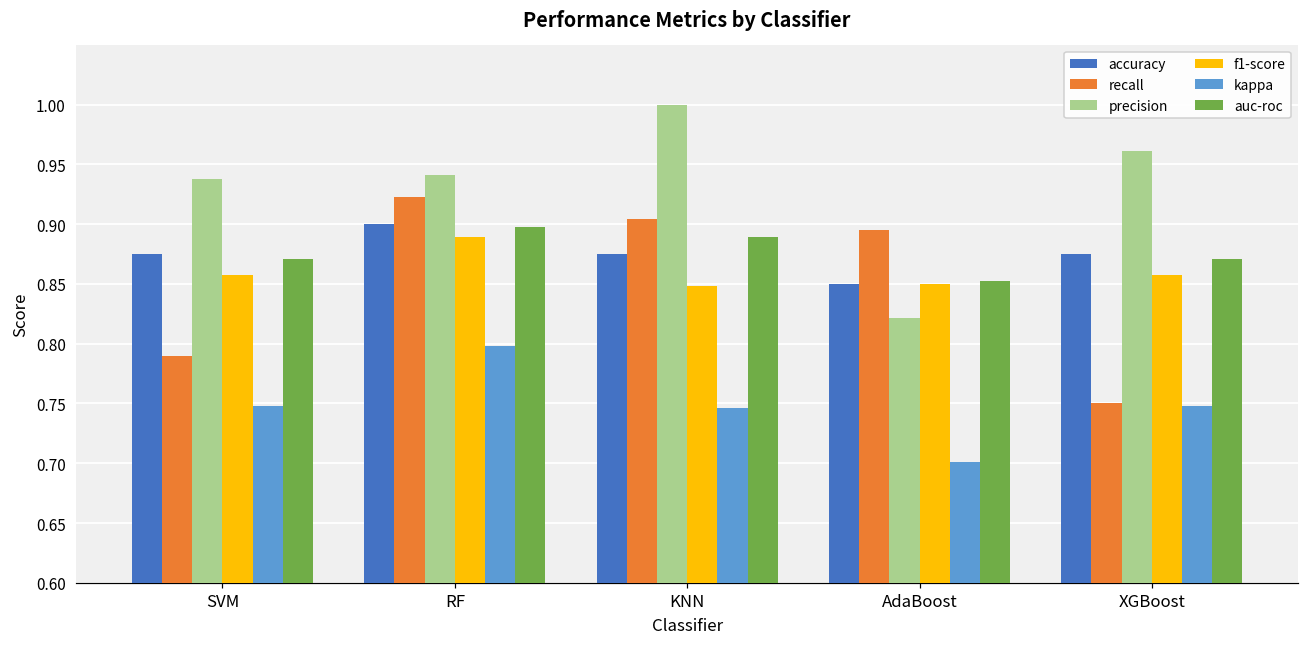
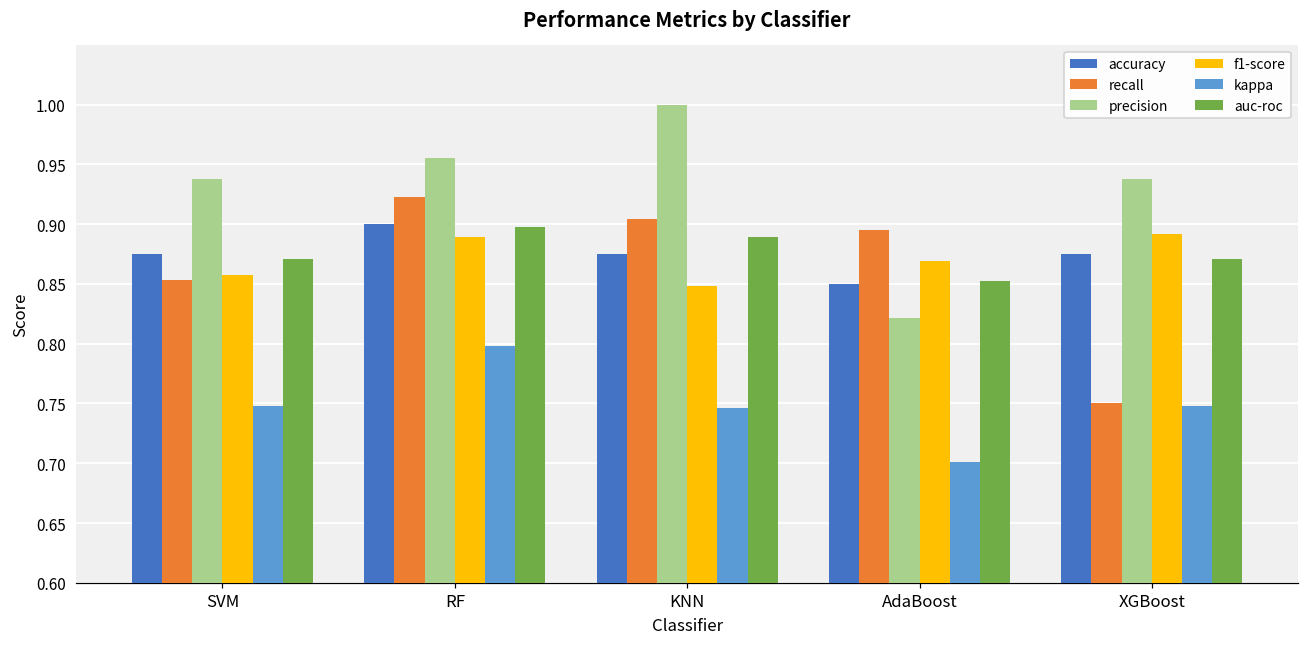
  {
    "recall": {
-     "SVM": 0.789,
+     "SVM": 0.853,
      "RF": 0.922,
      "KNN": 0.904,
      "AdaBoost": 0.895,
      "XGBoost": 0.750
    },
    "precision": {
      "SVM": 0.938,
-     "RF": 0.941,
+     "RF": 0.955,
      "KNN": 1.000,
      "AdaBoost": 0.822,
-     "XGBoost": 0.961
+     "XGBoost": 0.938
    },
    "f1-score": {
      "SVM": 0.857,
      "RF": 0.889,
      "KNN": 0.848,
-     "AdaBoost": 0.850,
-     "XGBoost": 0.857
+     "AdaBoost": 0.869,
+     "XGBoost": 0.892
    },
    "auc-roc": {
      "SVM": 0.871,
      "RF": 0.897,
      "KNN": 0.890,
      "AdaBoost": 0.852,
      "XGBoost": 0.871
    }
  }
